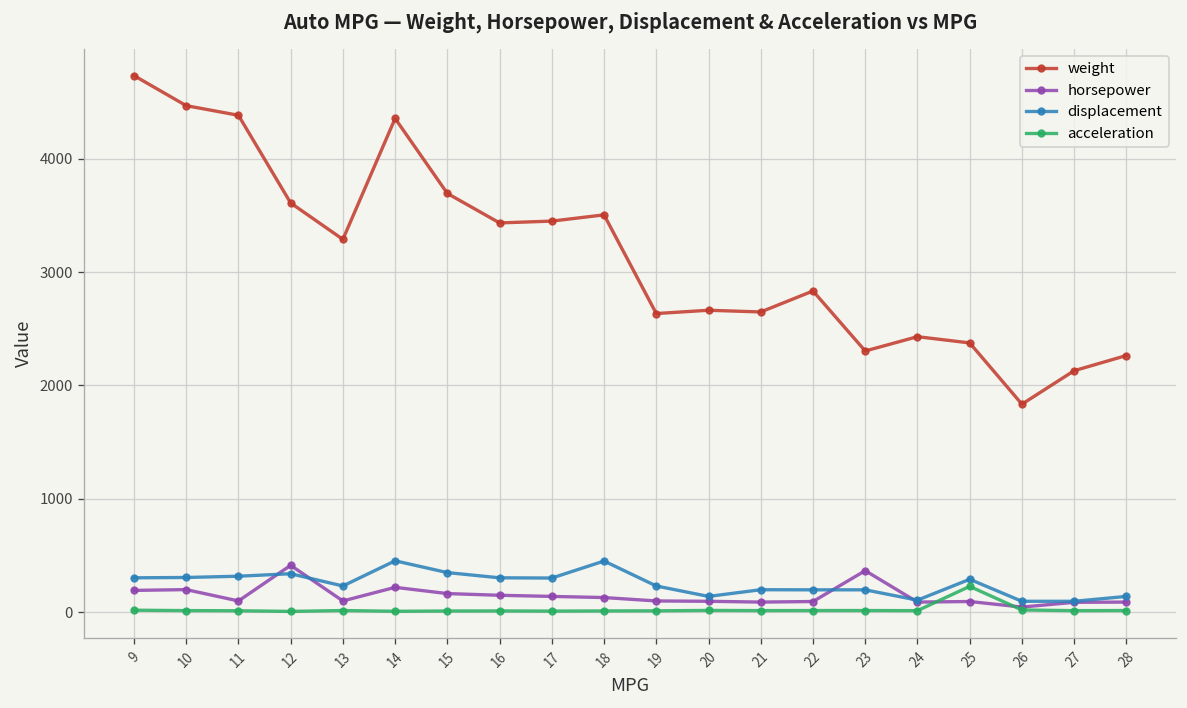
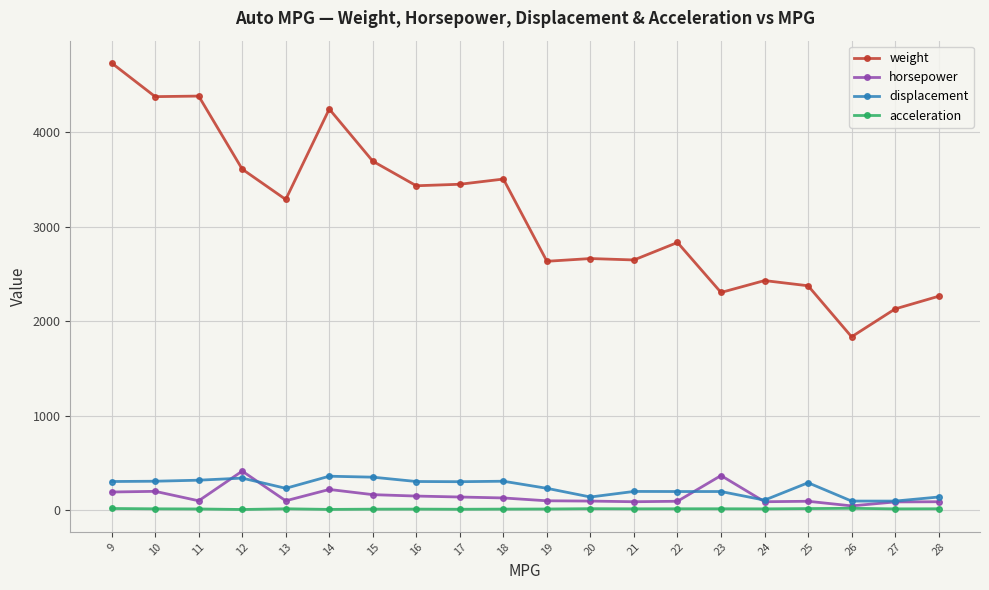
  {
    "weight": {
      "9": 4700,
-     "10": 4500,
+     "10": 4400,
      "11": 4400,
      "12": 3600,
      "13": 3300,
-     "14": 4400,
+     "14": 4200,
      "15": 3700,
      "16": 3400,
      "17": 3400,
      "18": 3500,
      "19": 2600,
      "20": 2700,
      "21": 2600,
      "22": 2800,
      "23": 2300,
      "24": 2400,
      "25": 2400,
      "26": 1800,
      "27": 2100,
      "28": 2300
    },
    "horsepower": {
      "9": 200,
      "10": 200,
      "11": 100,
      "12": 400,
      "13": 100,
      "14": 200,
      "15": 200,
      "16": 200,
      "17": 100,
      "18": 100,
      "19": 100,
      "20": 100,
      "21": 100,
      "22": 100,
      "23": 400,
      "25": 100,
      "28": 100
    },
    "displacement": {
      "9": 300,
      "10": 300,
      "11": 300,
      "12": 300,
      "13": 200,
-     "14": 500,
+     "14": 400,
      "15": 400,
      "16": 300,
      "17": 300,
-     "18": 500,
+     "18": 300,
      "19": 200,
      "20": 100,
      "21": 200,
      "22": 200,
      "23": 200,
      "25": 300,
      "26": 100,
      "28": 100
    },
    "acceleration": {
      "9": 0,
      "10": 0,
      "11": 0,
      "12": 0,
      "13": 0,
      "14": 0,
      "15": 0,
      "16": 0,
      "17": 0,
      "18": 0,
      "19": 0,
      "20": 0,
      "21": 0,
      "22": 0,
      "23": 0,
      "24": 0,
-     "25": 200,
+     "25": 0,
      "27": 0,
      "28": 0
    }
  }
